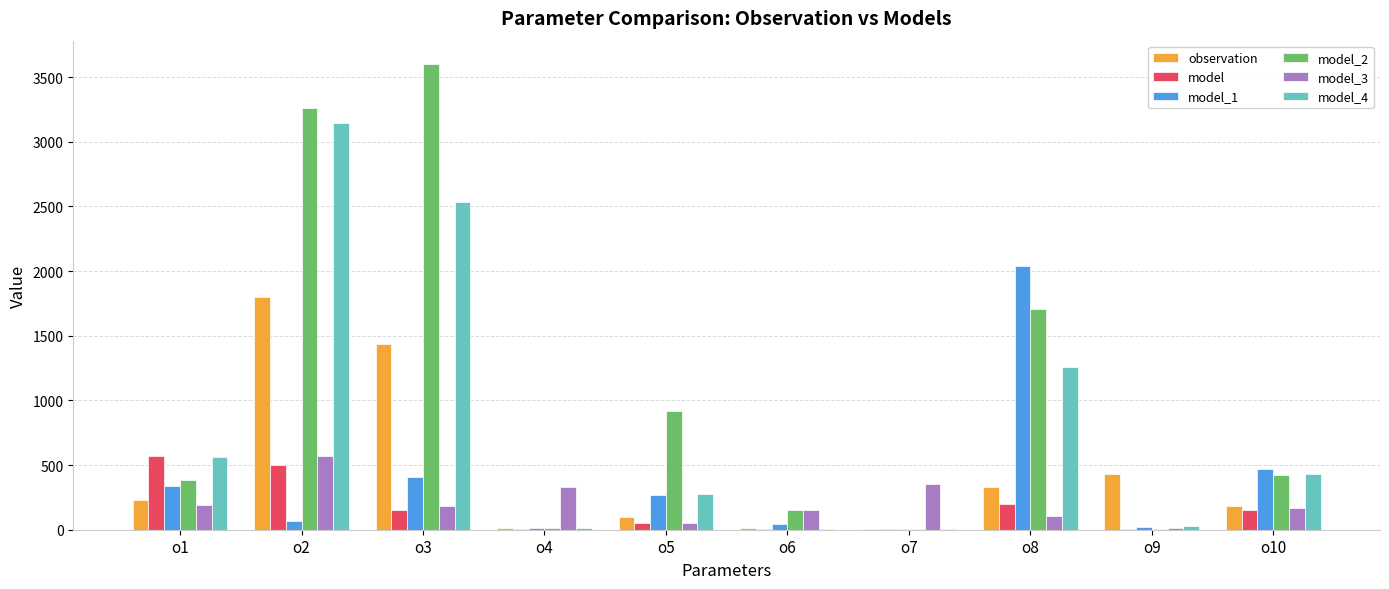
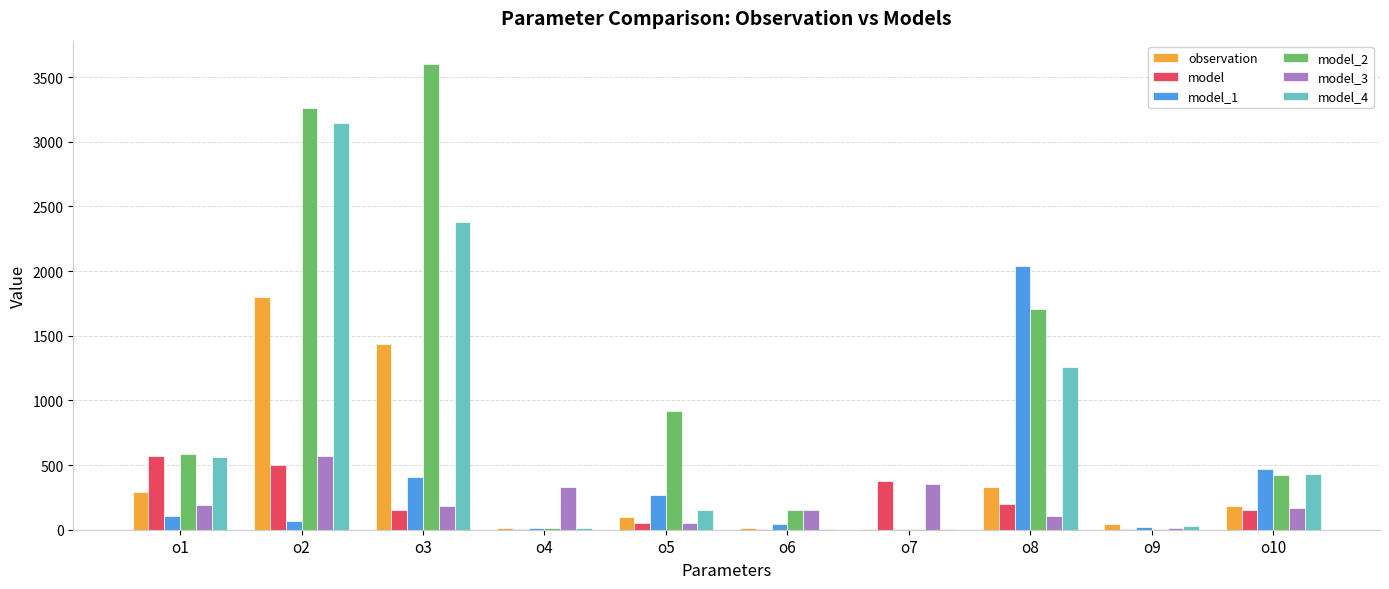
  {
    "observation": {
-     "o1": 230,
+     "o1": 290,
      "o2": 1800,
      "o3": 1440,
      "o5": 100,
      "o8": 330,
-     "o9": 430,
+     "o9": 40,
      "o10": 180
    },
    "model": {
      "o1": 570,
      "o2": 500,
      "o3": 150,
      "o5": 50,
-     "o7": 10,
+     "o7": 380,
      "o8": 200,
      "o10": 150
    },
    "model_1": {
-     "o1": 340,
+     "o1": 110,
      "o2": 60,
      "o3": 410,
      "o5": 270,
      "o6": 40,
      "o8": 2040,
      "o9": 20,
      "o10": 470
    },
    "model_2": {
-     "o1": 390,
+     "o1": 590,
      "o2": 3260,
      "o3": 3600,
      "o5": 920,
      "o6": 150,
      "o8": 1710,
      "o10": 420
    },
    "model_3": {
      "o1": 190,
      "o2": 570,
      "o3": 190,
      "o4": 330,
      "o5": 50,
      "o6": 150,
      "o7": 350,
      "o8": 100,
      "o10": 160
    },
    "model_4": {
      "o1": 560,
      "o2": 3140,
-     "o3": 2530,
-     "o5": 280,
+     "o3": 2380,
+     "o5": 150,
      "o8": 1260,
      "o9": 20,
      "o10": 430
    }
  }
